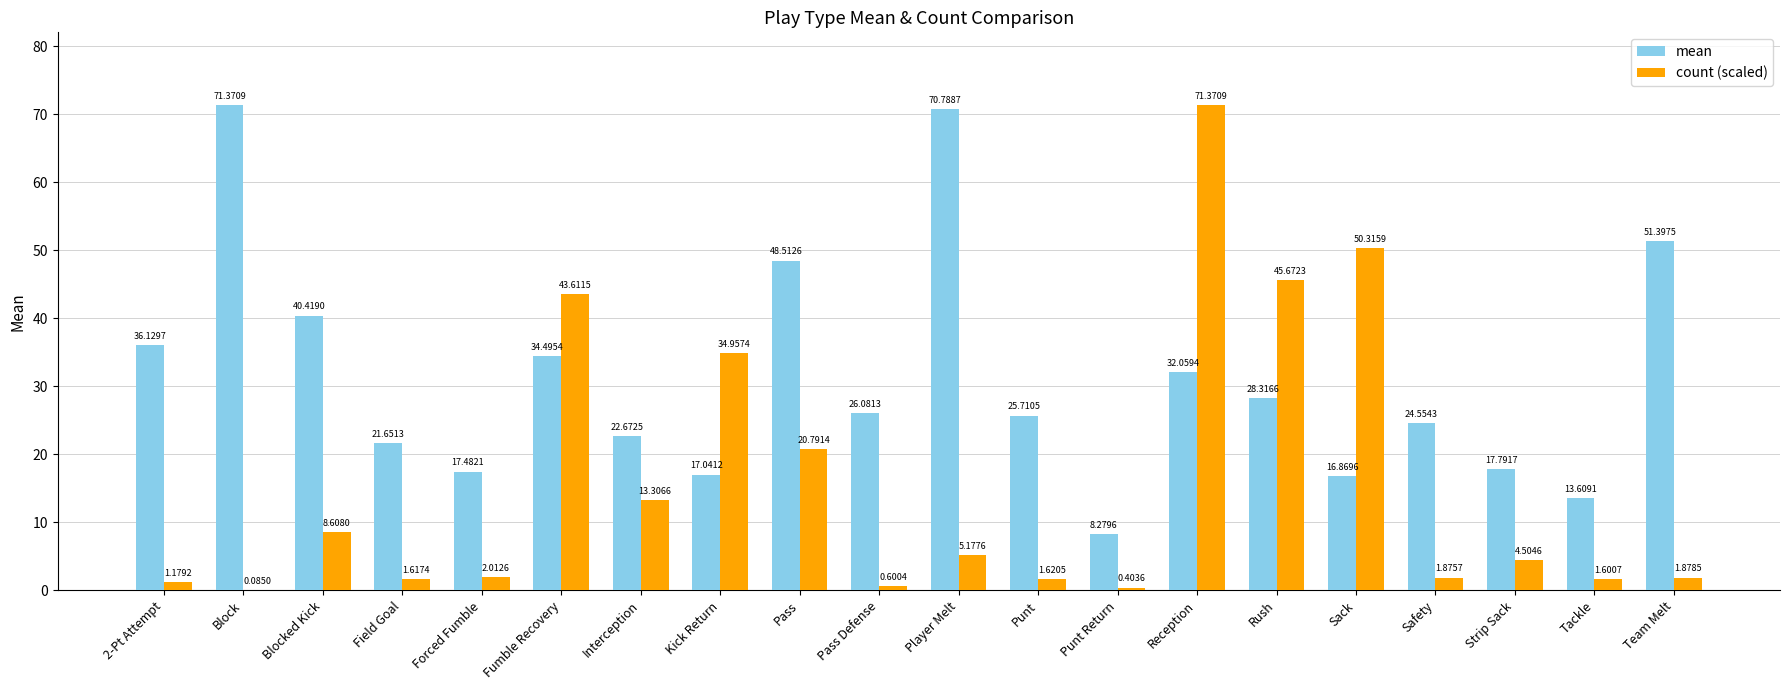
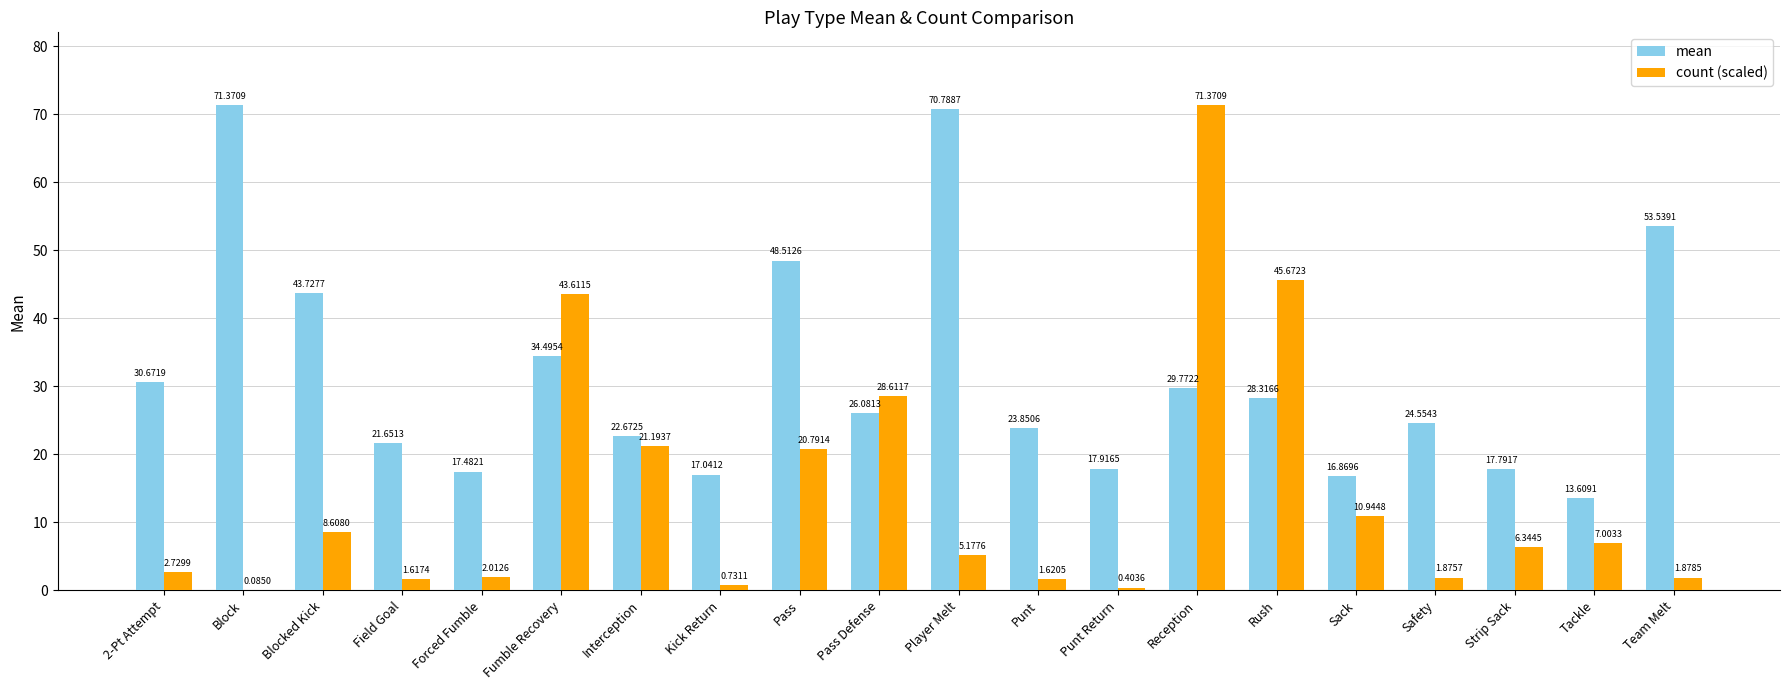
  {
    "mean": {
-     "2-Pt Attempt": 36.1297,
+     "2-Pt Attempt": 30.6719,
      "Block": 71.3709,
-     "Blocked Kick": 40.4190,
+     "Blocked Kick": 43.7277,
      "Field Goal": 21.6513,
      "Forced Fumble": 17.4821,
      "Fumble Recovery": 34.4954,
      "Interception": 22.6725,
      "Kick Return": 17.0412,
      "Pass": 48.5126,
      "Pass Defense": 26.0813,
      "Player Melt": 70.7887,
-     "Punt": 25.7105,
-     "Punt Return": 8.2796,
-     "Reception": 32.0594,
+     "Punt": 23.8506,
+     "Punt Return": 17.9165,
+     "Reception": 29.7722,
      "Rush": 28.3166,
      "Sack": 16.8696,
      "Safety": 24.5543,
      "Strip Sack": 17.7917,
      "Tackle": 13.6091,
-     "Team Melt": 51.3975
+     "Team Melt": 53.5391
    },
    "count (scaled)": {
-     "2-Pt Attempt": 1.1792,
+     "2-Pt Attempt": 2.7299,
      "Block": 0.0850,
      "Blocked Kick": 8.6080,
      "Field Goal": 1.6174,
      "Forced Fumble": 2.0126,
      "Fumble Recovery": 43.6115,
-     "Interception": 13.3066,
-     "Kick Return": 34.9574,
+     "Interception": 21.1937,
+     "Kick Return": 0.7311,
      "Pass": 20.7914,
-     "Pass Defense": 0.6004,
+     "Pass Defense": 28.6117,
      "Player Melt": 5.1776,
      "Punt": 1.6205,
      "Punt Return": 0.4036,
      "Reception": 71.3709,
      "Rush": 45.6723,
-     "Sack": 50.3159,
+     "Sack": 10.9448,
      "Safety": 1.8757,
-     "Strip Sack": 4.5046,
-     "Tackle": 1.6007,
+     "Strip Sack": 6.3445,
+     "Tackle": 7.0033,
      "Team Melt": 1.8785
    }
  }
